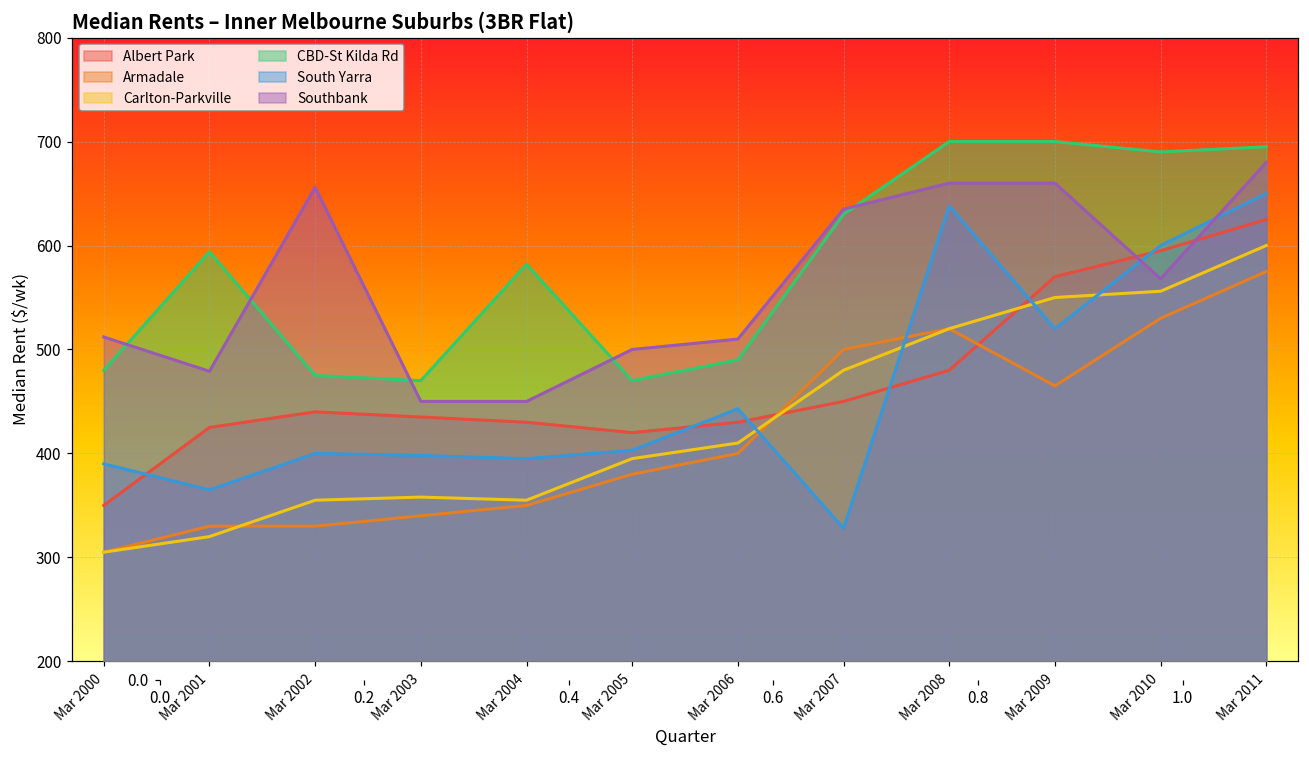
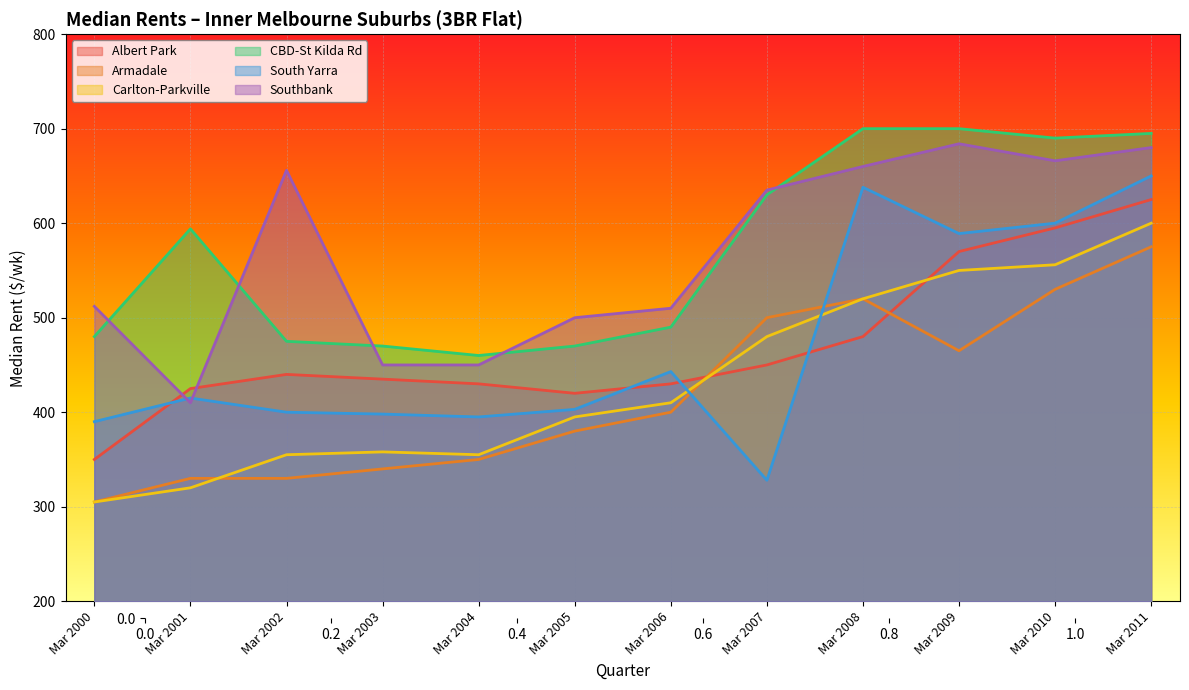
  {
    "CBD-St Kilda Rd": {
      "Mar 2000": 480,
      "Mar 2001": 590,
      "Mar 2002": 480,
      "Mar 2003": 470,
-     "Mar 2004": 580,
+     "Mar 2004": 460,
      "Mar 2005": 470,
      "Mar 2006": 490,
      "Mar 2007": 630,
      "Mar 2008": 700,
      "Mar 2009": 700,
      "Mar 2010": 690,
      "Mar 2011": 700
    },
    "South Yarra": {
      "Mar 2000": 390,
-     "Mar 2001": 370,
+     "Mar 2001": 420,
      "Mar 2002": 400,
      "Mar 2003": 400,
      "Mar 2004": 400,
      "Mar 2005": 400,
      "Mar 2006": 440,
      "Mar 2007": 330,
      "Mar 2008": 640,
-     "Mar 2009": 520,
+     "Mar 2009": 590,
      "Mar 2010": 600,
      "Mar 2011": 650
    },
    "Southbank": {
      "Mar 2000": 510,
-     "Mar 2001": 480,
+     "Mar 2001": 410,
      "Mar 2002": 660,
      "Mar 2003": 450,
      "Mar 2004": 450,
      "Mar 2005": 500,
      "Mar 2006": 510,
      "Mar 2007": 640,
      "Mar 2008": 660,
-     "Mar 2009": 660,
-     "Mar 2010": 570,
+     "Mar 2009": 680,
+     "Mar 2010": 670,
      "Mar 2011": 680
    }
  }
